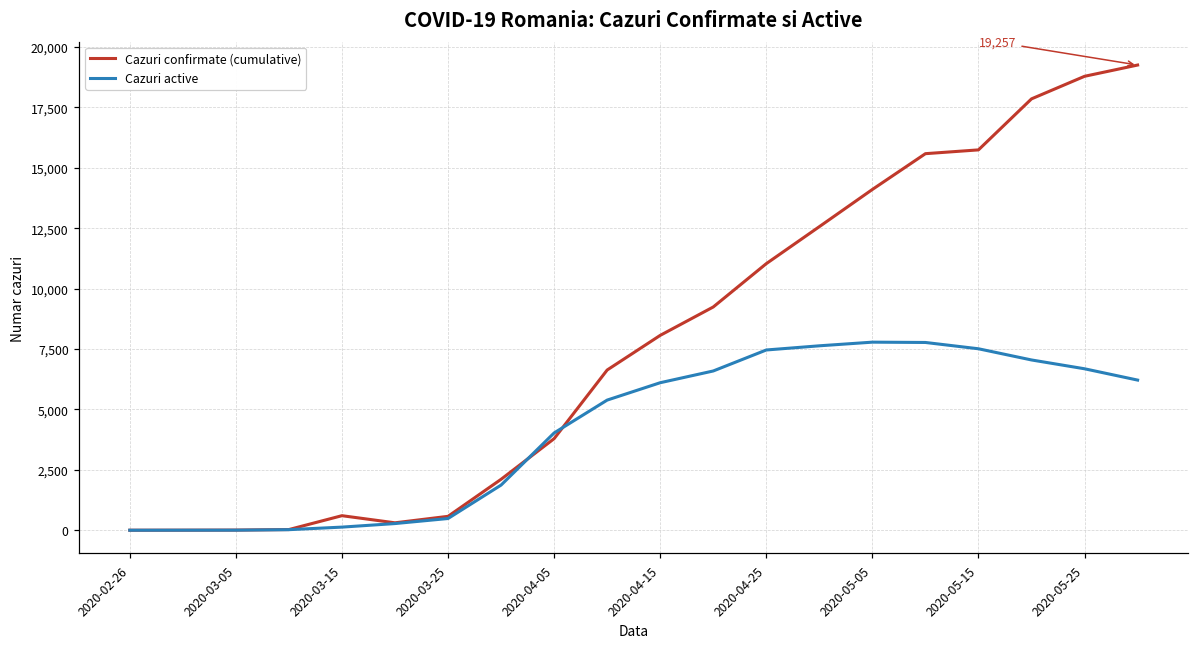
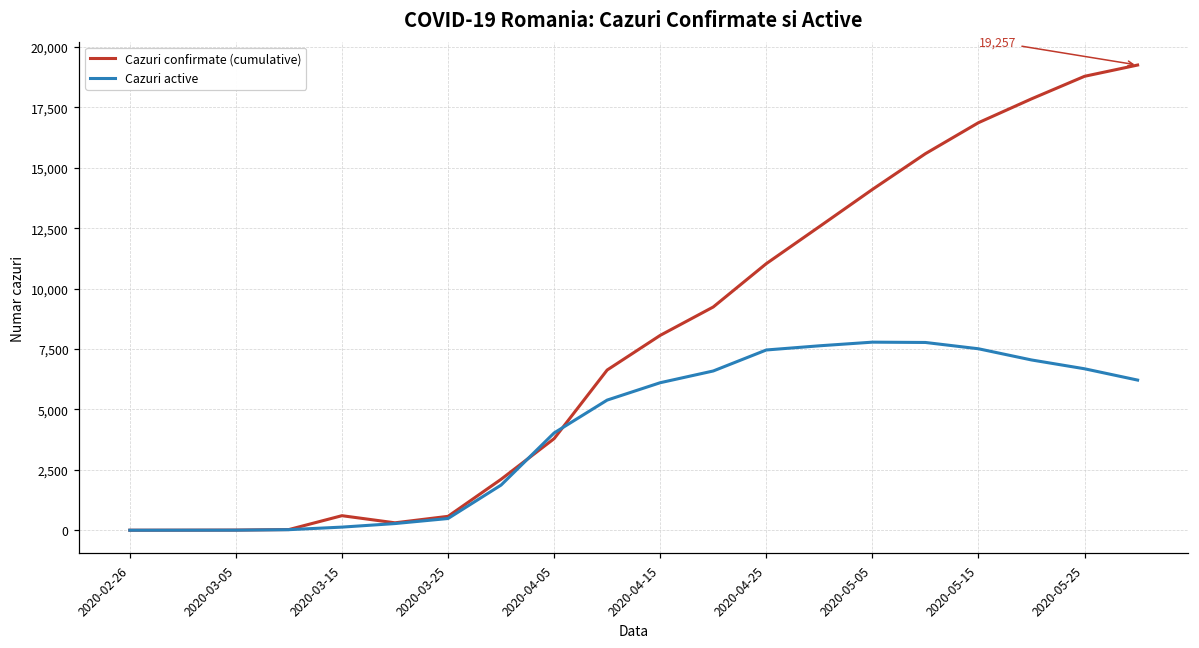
  {
    "Cazuri confirmate (cumulative)": {
      "2020-03-15": "600",
      "2020-04-05": "3,800",
      "2020-04-15": "8,100",
      "2020-04-25": "11,000",
      "2020-05-05": "14,100",
-     "2020-05-15": "15,700",
+     "2020-05-15": "16,900",
      "2020-05-25": "18,800"
    },
    "Cazuri active": {
      "2020-03-15": "100",
      "2020-04-05": "4,000",
      "2020-04-15": "6,100",
      "2020-04-25": "7,500",
      "2020-05-05": "7,800",
      "2020-05-15": "7,500",
      "2020-05-25": "6,700"
    }
  }
